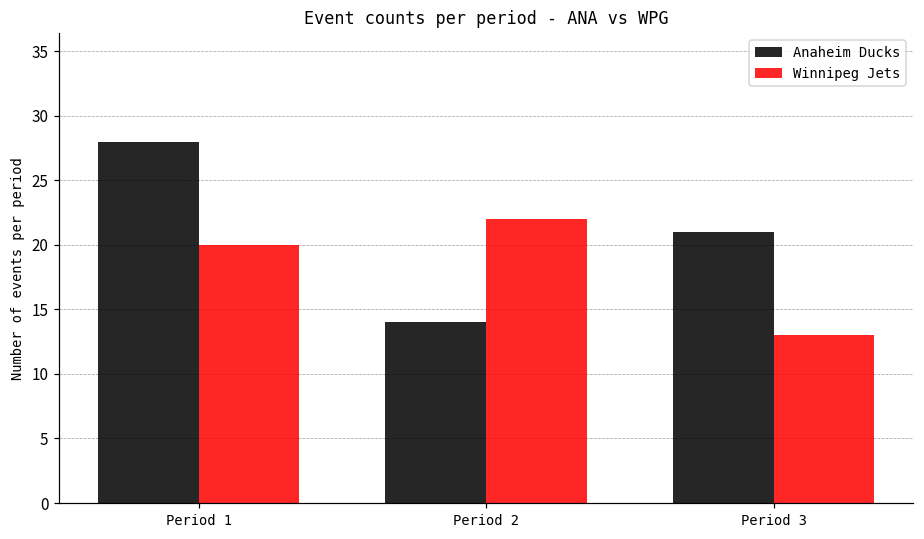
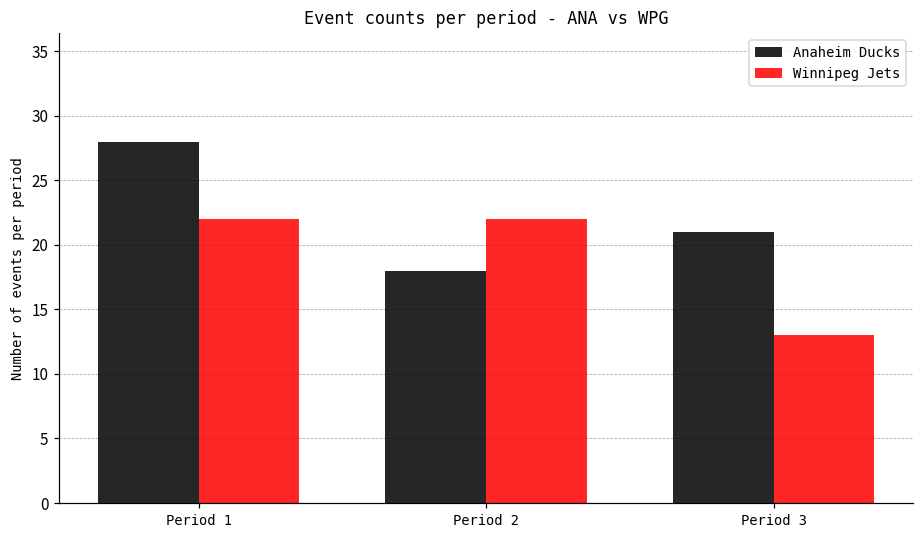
  {
    "Anaheim Ducks": {
      "Period 1": 28,
-     "Period 2": 14,
+     "Period 2": 18,
      "Period 3": 21
    },
    "Winnipeg Jets": {
-     "Period 1": 20,
+     "Period 1": 22,
      "Period 2": 22,
      "Period 3": 13
    }
  }
